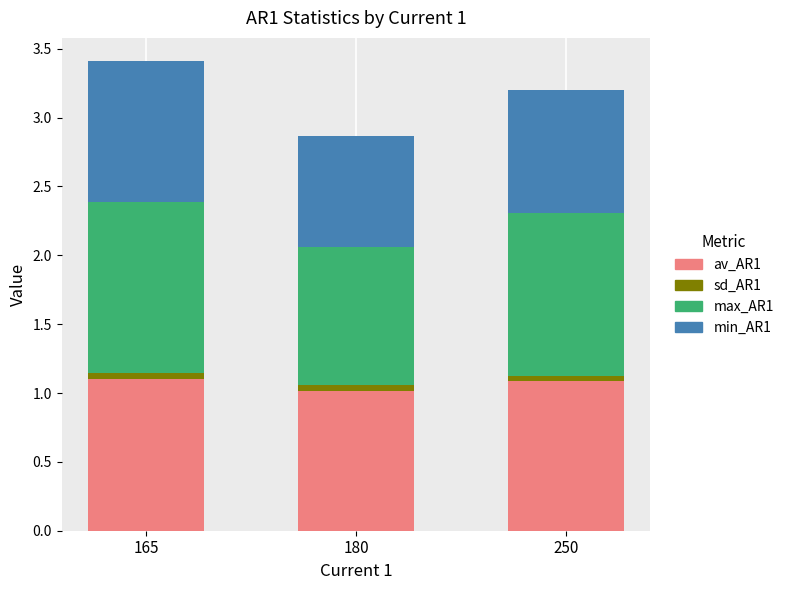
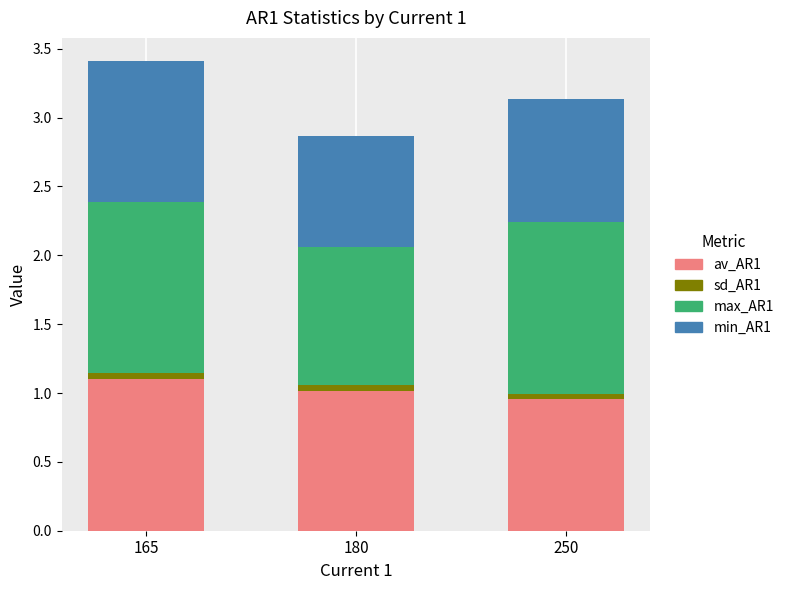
  {
    "av_AR1": {
      "165": 1.10,
      "180": 1.02,
-     "250": 1.09
+     "250": 0.96
    },
    "sd_AR1": {
      "165": 0.04,
      "180": 0.04,
      "250": 0.03
    },
    "max_AR1": {
      "165": 1.24,
      "180": 1.01,
-     "250": 1.19
+     "250": 1.25
    },
    "min_AR1": {
      "165": 1.02,
      "180": 0.81,
      "250": 0.89
    }
  }
